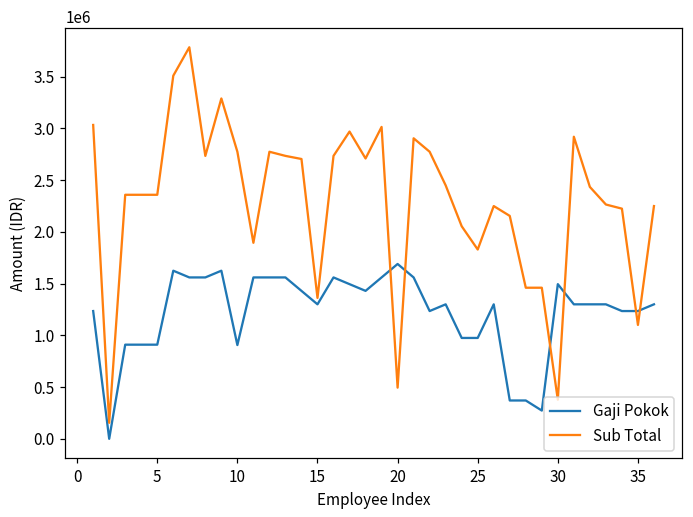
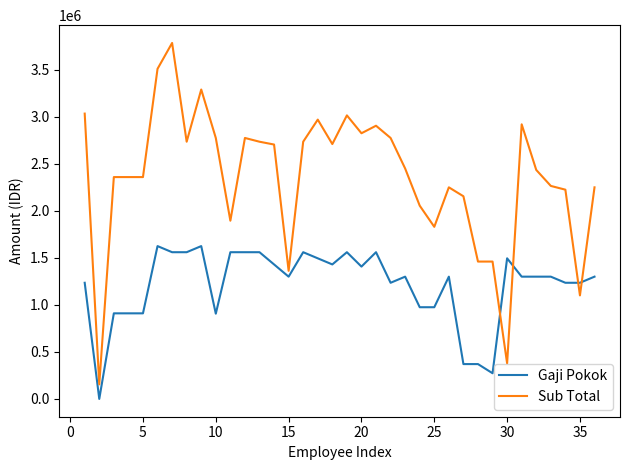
  {
    "Gaji Pokok": {
      "5": 900000,
      "10": 900000,
      "15": 1300000,
-     "20": 1700000,
+     "20": 1400000,
      "25": 1000000,
      "30": 1500000,
      "35": 1200000
    },
    "Sub Total": {
      "5": 2400000,
      "10": 2800000,
      "15": 1400000,
-     "20": 500000,
+     "20": 2800000,
      "25": 1800000,
      "30": 400000,
      "35": 1100000
    }
  }
